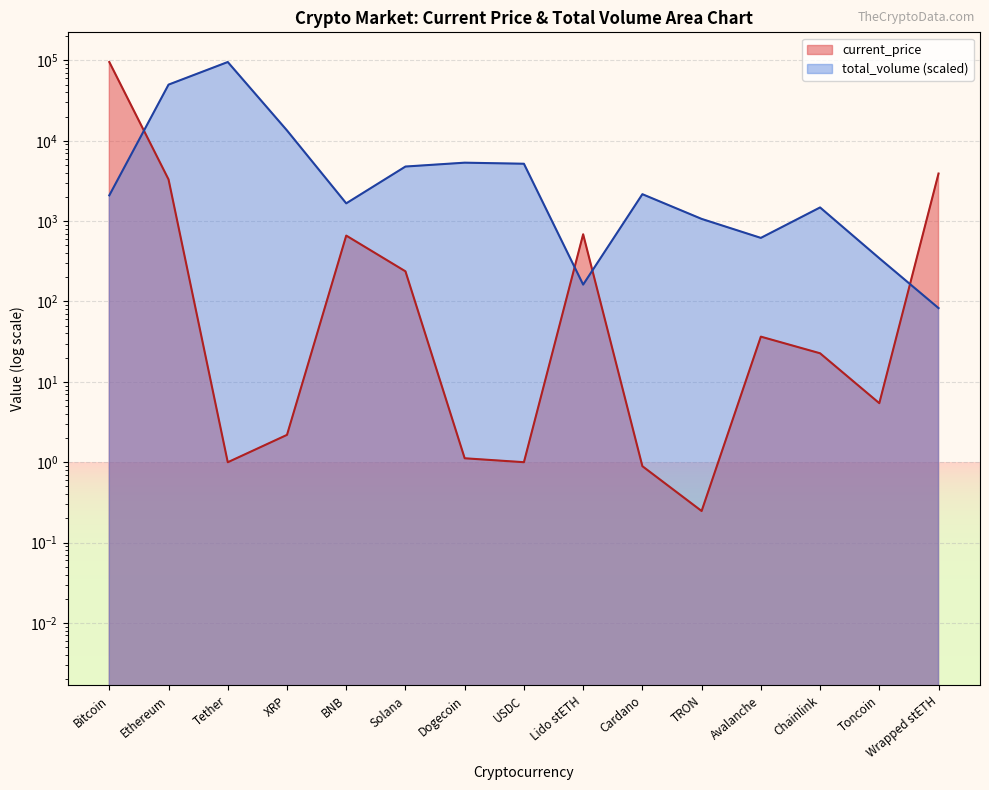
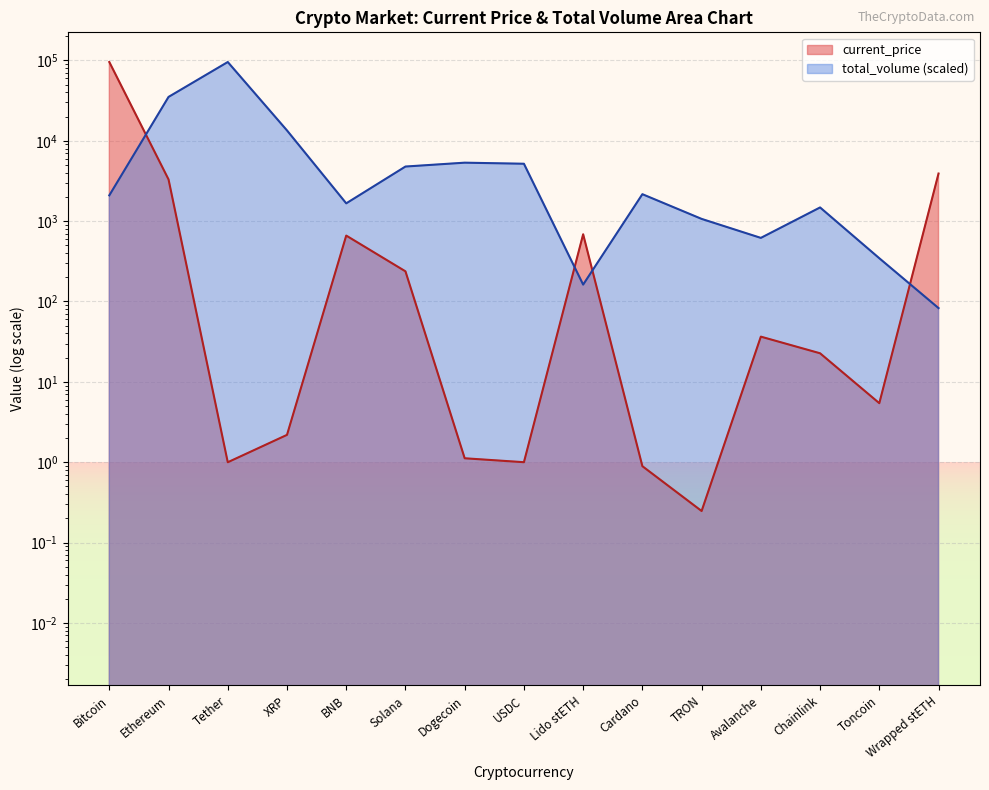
  {
    "current_price": {
      "Bitcoin": 100000,
      "Ethereum": 3300,
      "Tether": 1,
      "XRP": 2.2,
      "BNB": 700,
      "Solana": 240,
      "Dogecoin": 1.1,
      "USDC": 1,
      "Lido stETH": 700,
      "Cardano": 0.9,
      "TRON": 0.25,
      "Avalanche": 40,
      "Chainlink": 23,
      "Toncoin": 5,
      "Wrapped stETH": 4000
    },
    "total_volume (scaled)": {
      "Bitcoin": 2100,
-     "Ethereum": 50000,
+     "Ethereum": 40000,
      "Tether": 100000,
      "XRP": 13000,
      "BNB": 1700,
      "Solana": 5000,
      "Dogecoin": 5000,
      "USDC": 5000,
      "Lido stETH": 160,
      "Cardano": 2200,
      "TRON": 1100,
      "Avalanche": 600,
      "Chainlink": 1500,
      "Toncoin": 350,
      "Wrapped stETH": 80
    }
  }
